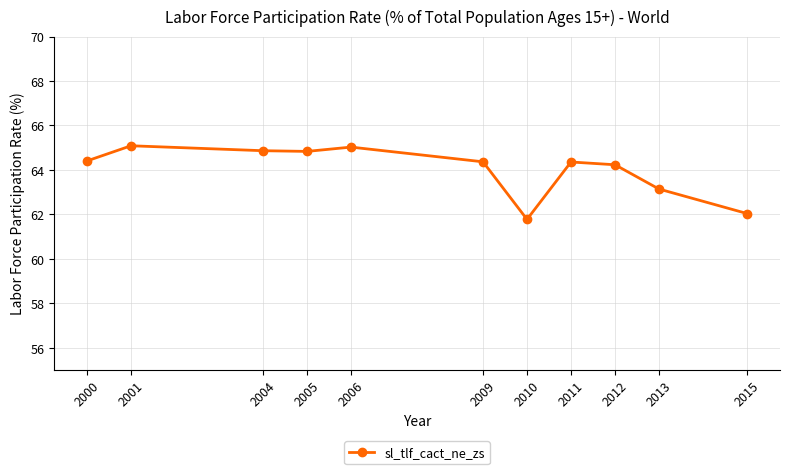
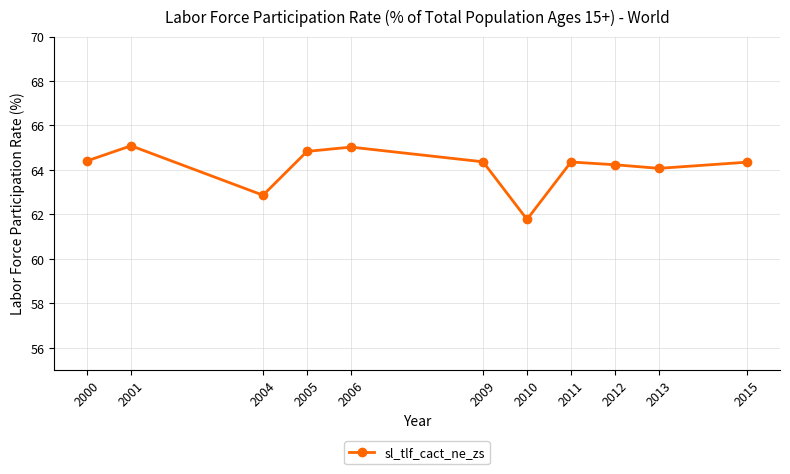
  {
    "2000": 64.4,
    "2001": 65.1,
-   "2004": 64.9,
+   "2004": 62.9,
    "2005": 64.8,
    "2006": 65.0,
    "2009": 64.4,
    "2010": 61.8,
    "2011": 64.4,
    "2012": 64.2,
-   "2013": 63.1,
-   "2015": 62.0
+   "2013": 64.1,
+   "2015": 64.4
  }
